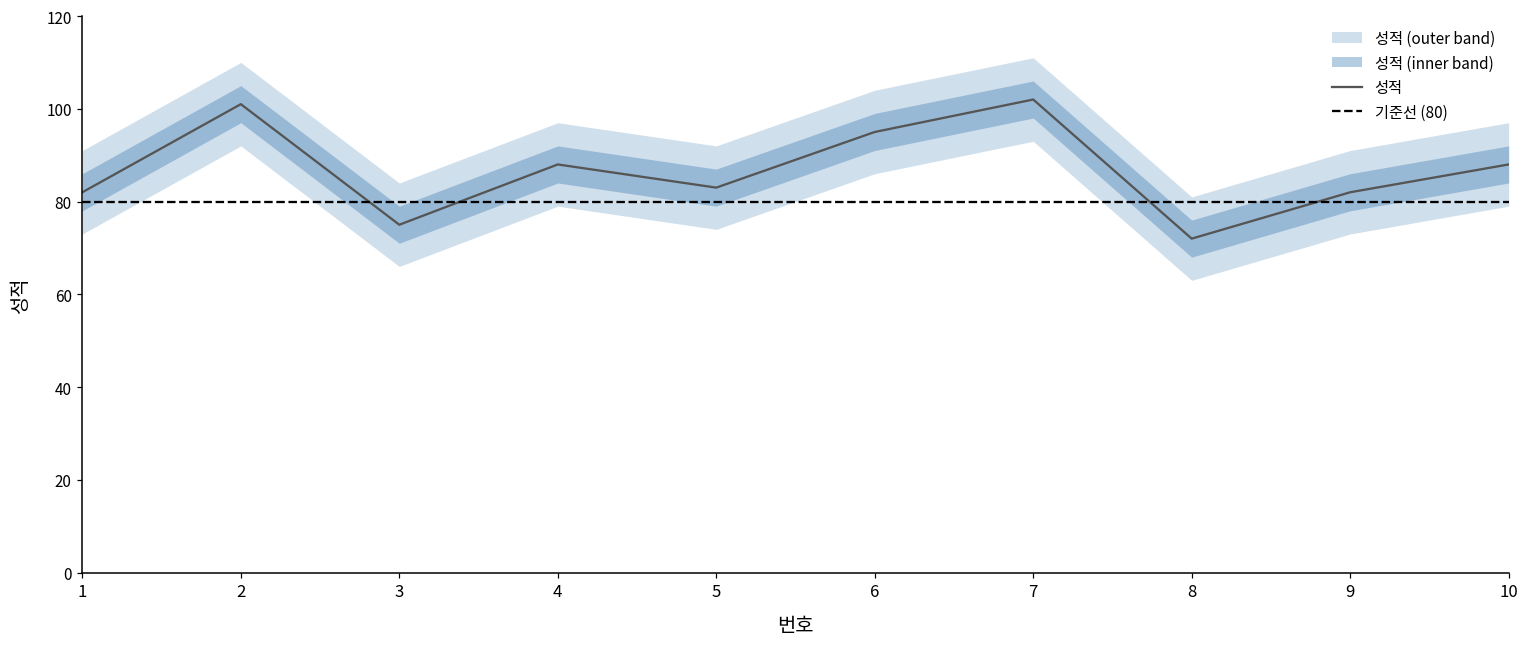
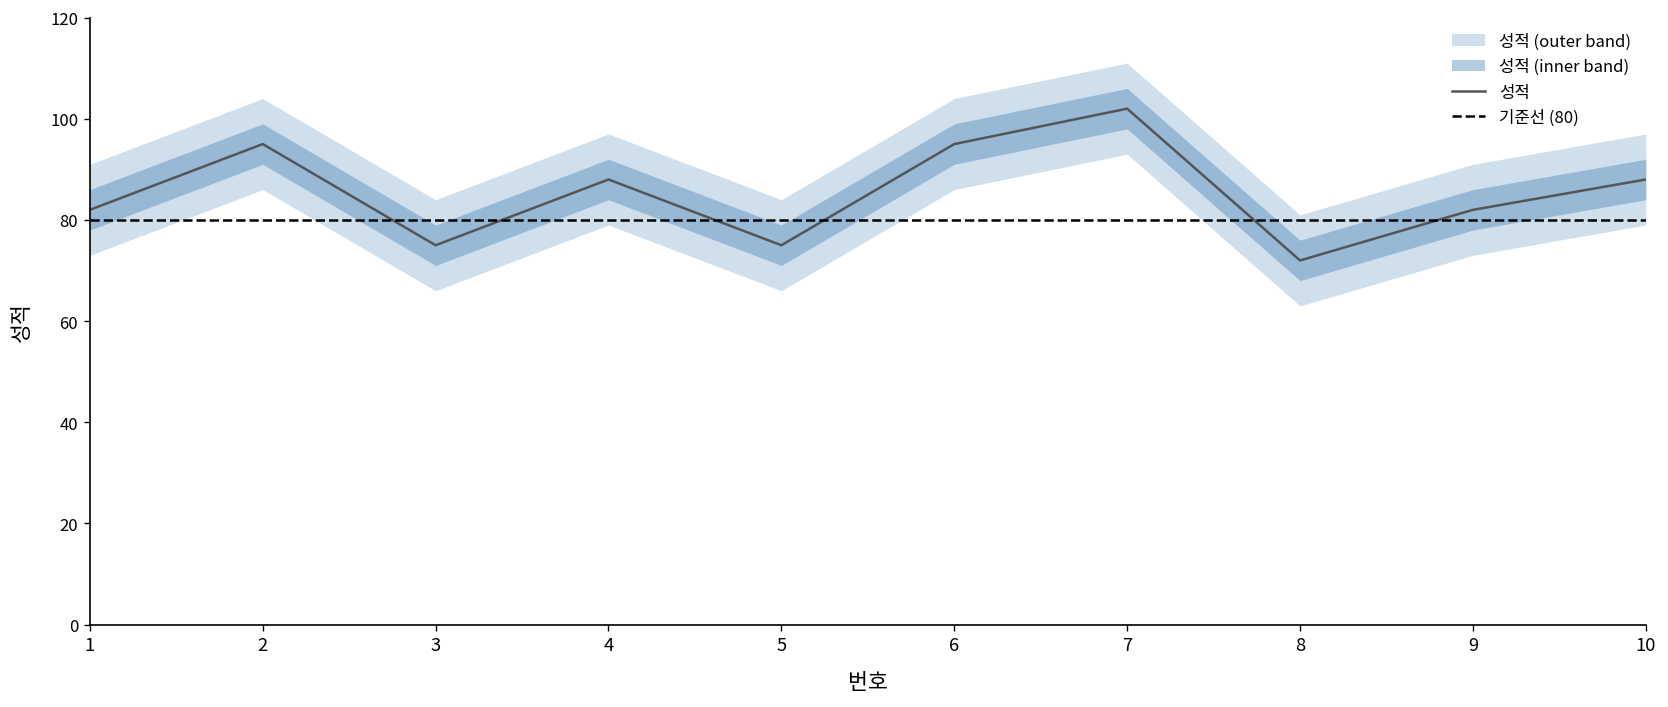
  {
    "성적": {
      "1": 82,
-     "2": 101,
+     "2": 95,
      "3": 75,
      "4": 88,
-     "5": 83,
+     "5": 75,
      "6": 95,
      "7": 102,
      "8": 72,
      "9": 82,
      "10": 88
    }
  }
